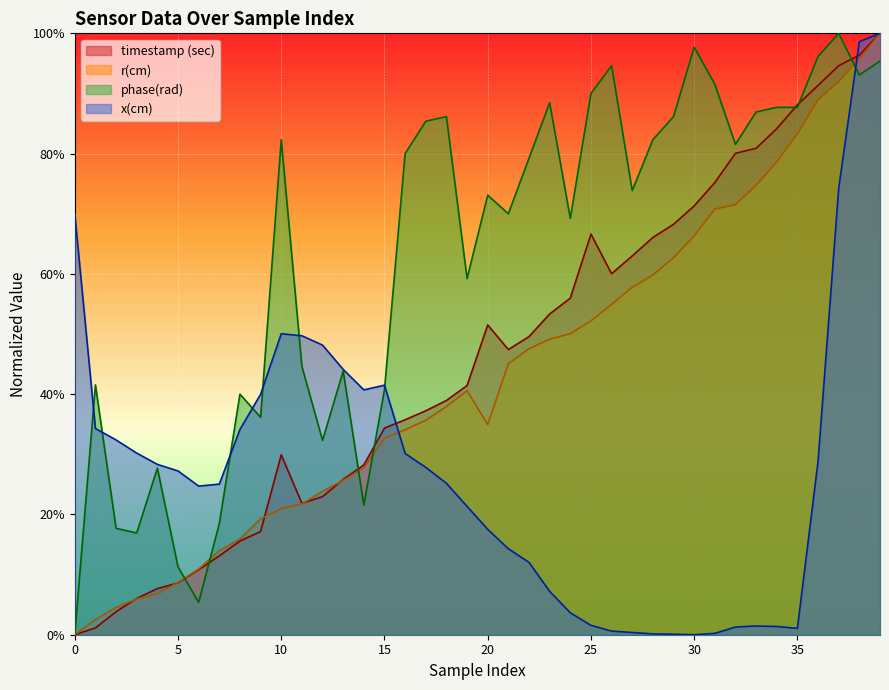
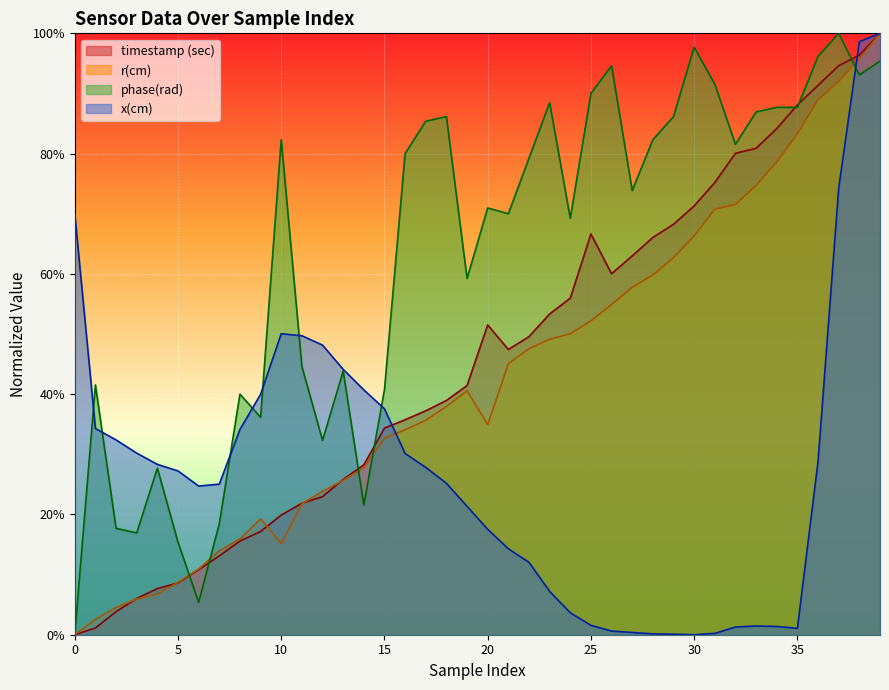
  {
    "timestamp (sec)": {
-     "10": "30%",
+     "10": "20%",
      "15": "34%",
      "20": "52%",
      "25": "67%",
      "30": "71%"
    },
    "r(cm)": {
-     "10": "21%",
+     "10": "15%",
      "15": "33%",
      "20": "35%",
      "25": "52%",
      "30": "66%",
      "35": "83%"
    },
    "phase(rad)": {
-     "5": "11%",
+     "5": "15%",
      "10": "82%",
      "15": "41%",
-     "20": "73%",
+     "20": "71%",
      "25": "90%",
      "30": "98%"
    },
    "x(cm)": {
      "0": "70%",
      "5": "27%",
      "10": "50%",
-     "15": "41%",
+     "15": "38%",
      "20": "18%",
      "25": "2%",
      "30": "0%",
      "35": "1%"
    }
  }
